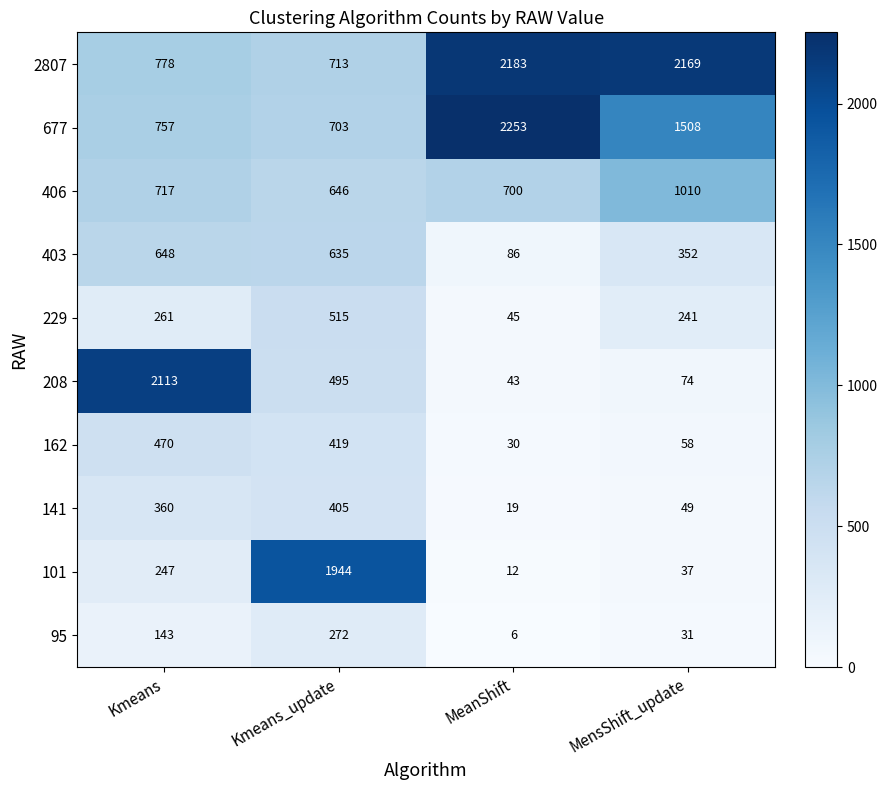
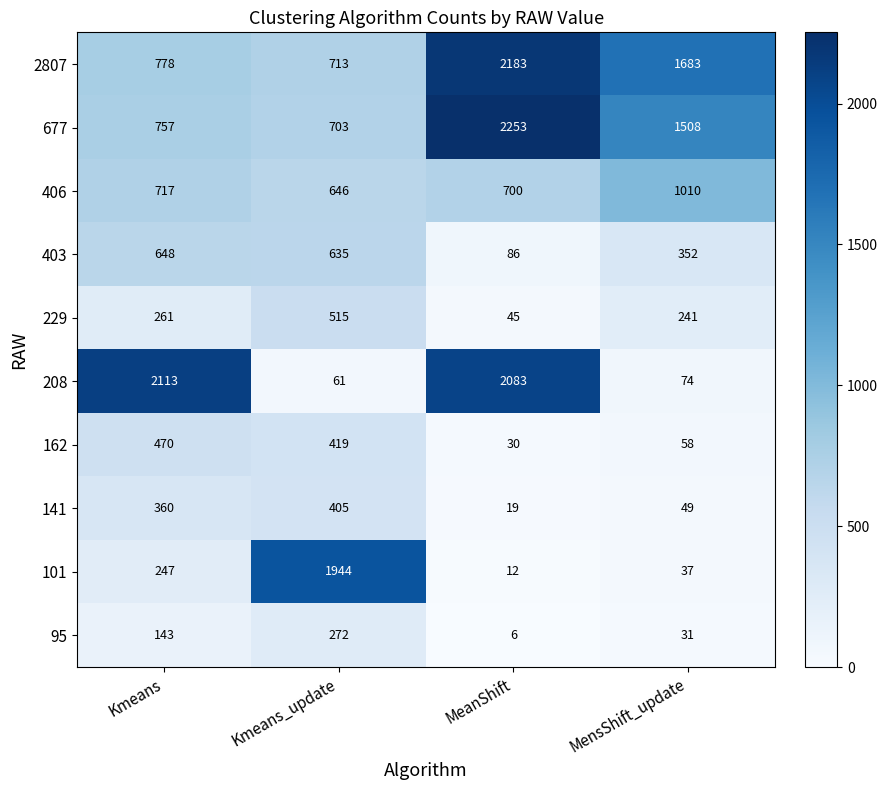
  {
    "2807": {
      "Kmeans": 778,
      "Kmeans_update": 713,
      "MeanShift": 2183,
-     "MensShift_update": 2169
+     "MensShift_update": 1683
    },
    "677": {
      "Kmeans": 757,
      "Kmeans_update": 703,
      "MeanShift": 2253,
      "MensShift_update": 1508
    },
    "406": {
      "Kmeans": 717,
      "Kmeans_update": 646,
      "MeanShift": 700,
      "MensShift_update": 1010
    },
    "403": {
      "Kmeans": 648,
      "Kmeans_update": 635,
      "MeanShift": 86,
      "MensShift_update": 352
    },
    "229": {
      "Kmeans": 261,
      "Kmeans_update": 515,
      "MeanShift": 45,
      "MensShift_update": 241
    },
    "208": {
      "Kmeans": 2113,
-     "Kmeans_update": 495,
-     "MeanShift": 43,
+     "Kmeans_update": 61,
+     "MeanShift": 2083,
      "MensShift_update": 74
    },
    "162": {
      "Kmeans": 470,
      "Kmeans_update": 419,
      "MeanShift": 30,
      "MensShift_update": 58
    },
    "141": {
      "Kmeans": 360,
      "Kmeans_update": 405,
      "MeanShift": 19,
      "MensShift_update": 49
    },
    "101": {
      "Kmeans": 247,
      "Kmeans_update": 1944,
      "MeanShift": 12,
      "MensShift_update": 37
    },
    "95": {
      "Kmeans": 143,
      "Kmeans_update": 272,
      "MeanShift": 6,
      "MensShift_update": 31
    }
  }
